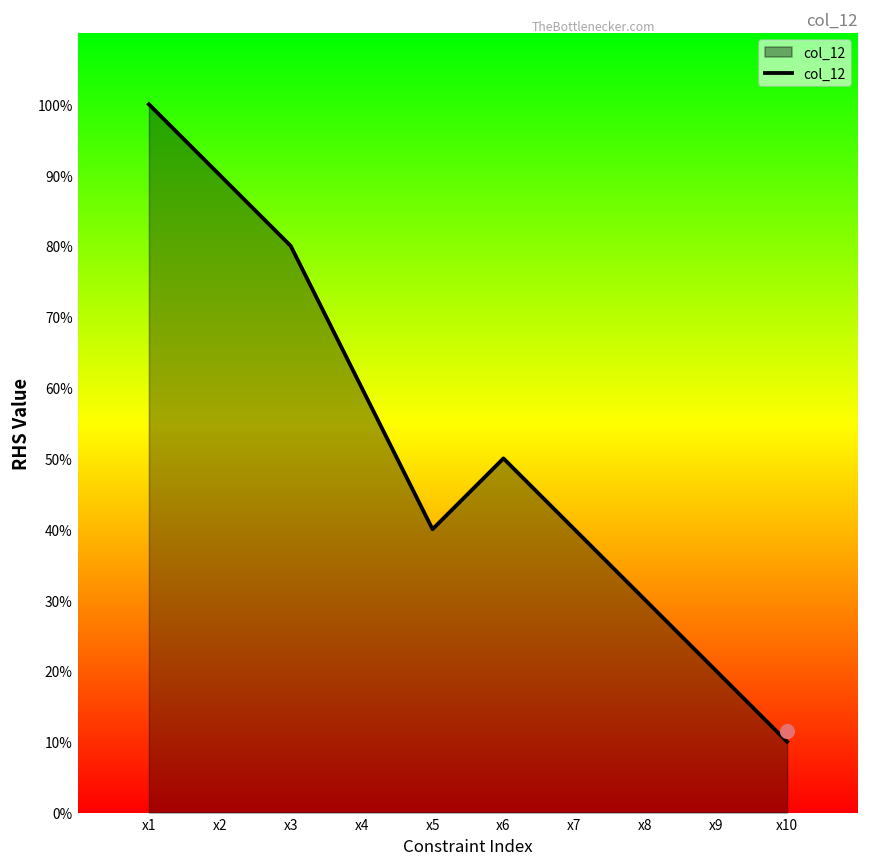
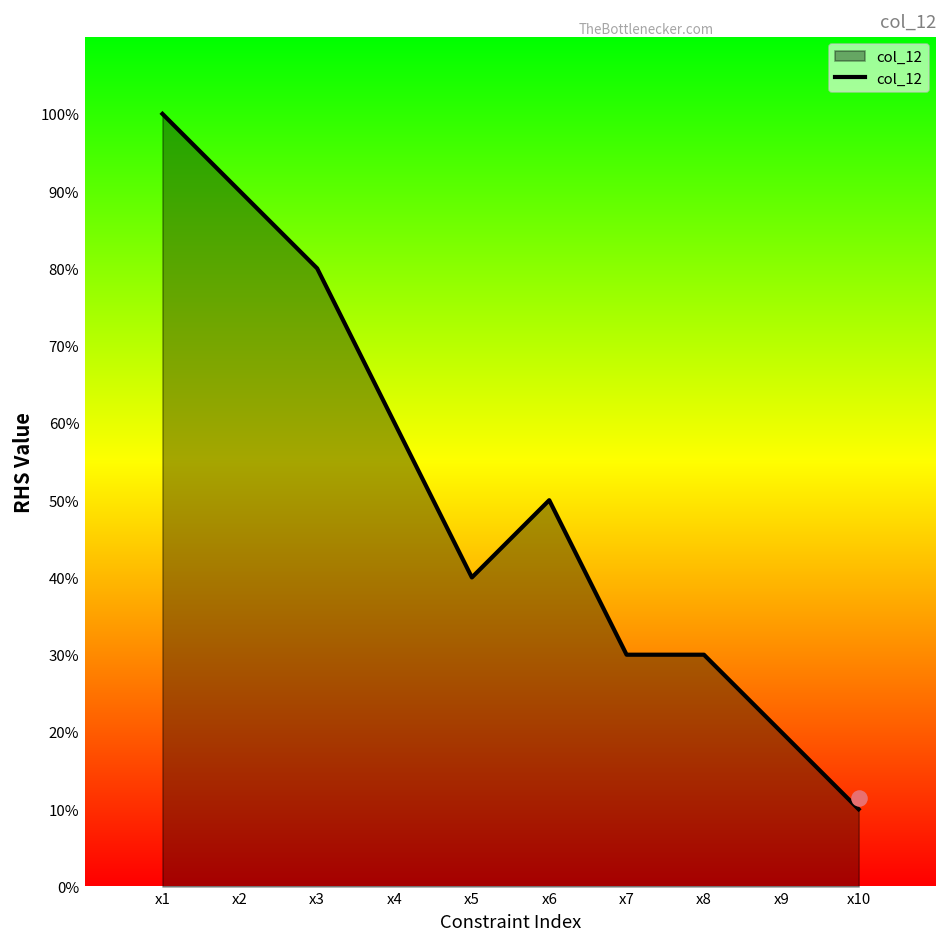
  {
    "col_12": {
      "x1": "100%",
      "x2": "90%",
      "x3": "80%",
      "x4": "60%",
      "x5": "40%",
      "x6": "50%",
-     "x7": "40%",
+     "x7": "30%",
      "x8": "30%",
      "x9": "20%",
      "x10": "10%"
    }
  }
